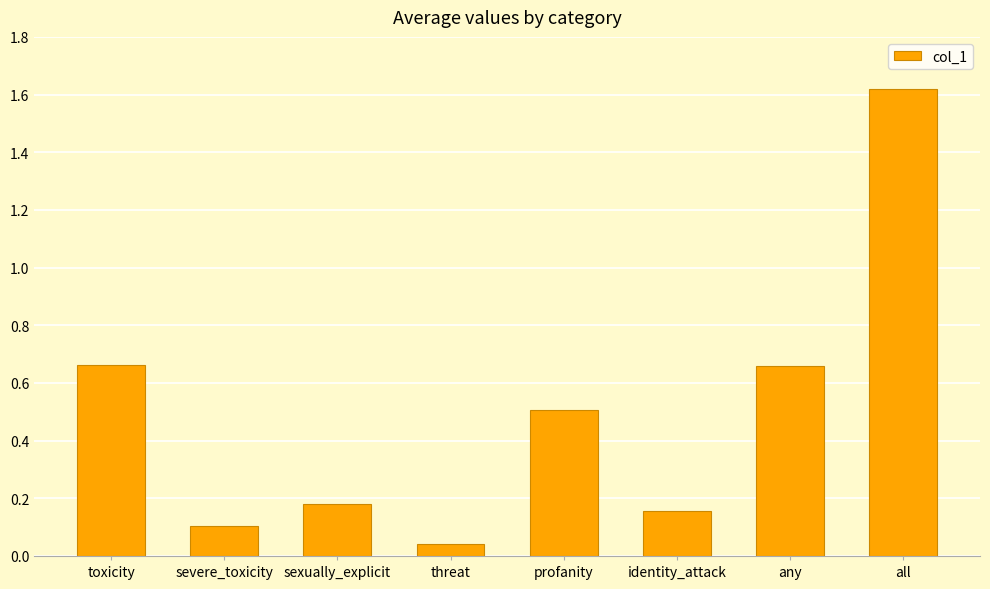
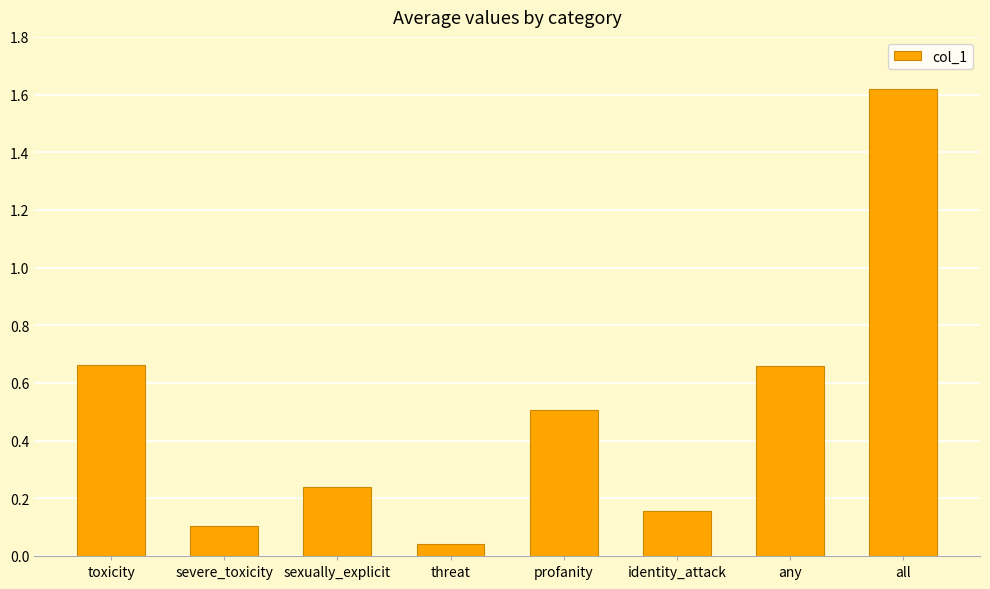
  {
    "toxicity": 0.66,
    "severe_toxicity": 0.10,
-   "sexually_explicit": 0.18,
+   "sexually_explicit": 0.24,
    "threat": 0.04,
    "profanity": 0.51,
    "identity_attack": 0.16,
    "any": 0.66,
    "all": 1.62
  }
